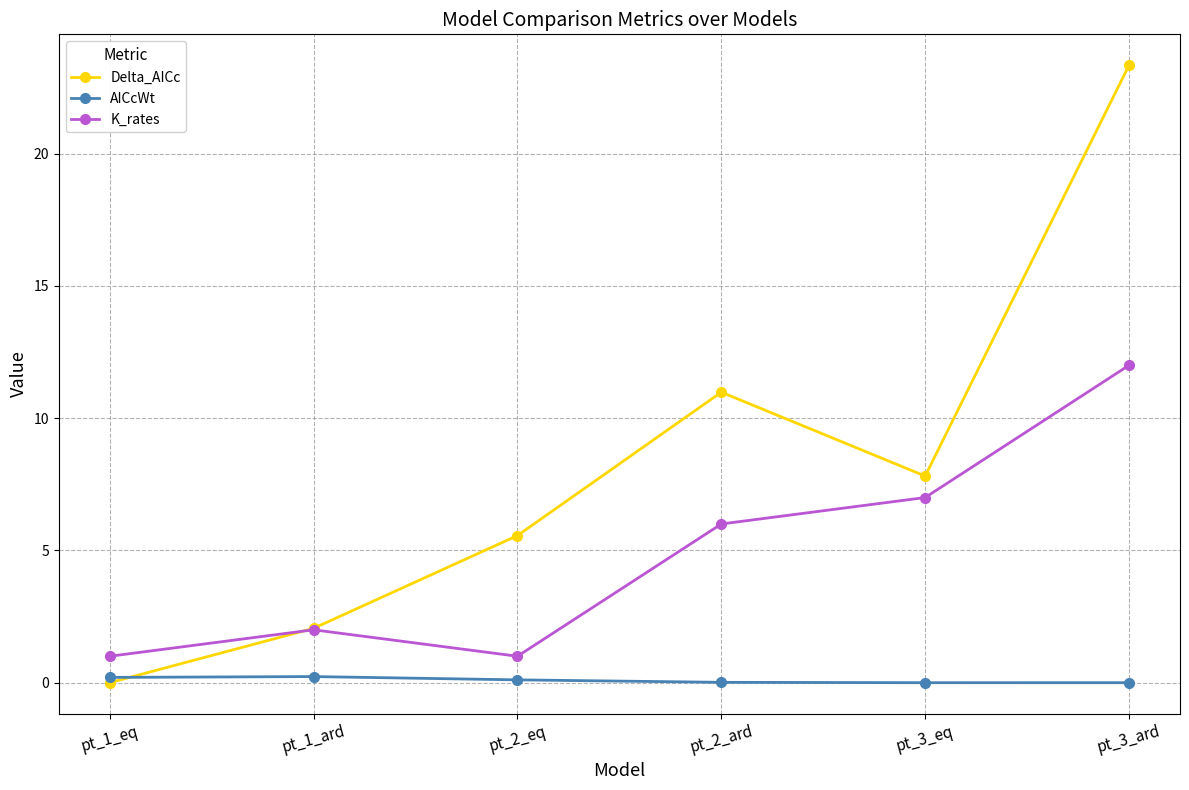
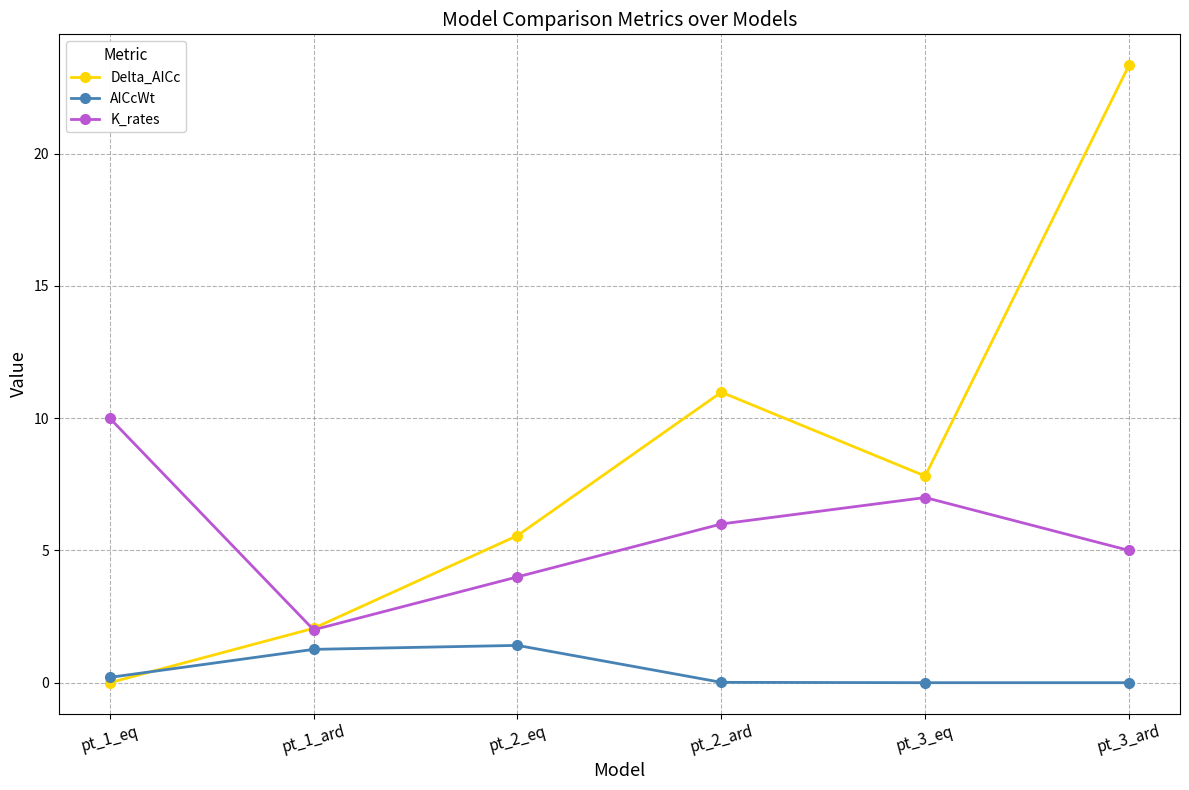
  {
    "Delta_AICc": {
      "pt_1_eq": 0.0,
      "pt_2_eq": 5.6,
      "pt_2_ard": 11.0,
      "pt_3_eq": 7.8,
      "pt_3_ard": 23.3
    },
    "AICcWt": {
      "pt_1_eq": 0.2,
-     "pt_1_ard": 0.2,
-     "pt_2_eq": 0.1,
+     "pt_1_ard": 1.3,
+     "pt_2_eq": 1.4,
      "pt_2_ard": 0.0,
      "pt_3_eq": 0.0,
      "pt_3_ard": 0.0
    },
    "K_rates": {
-     "pt_1_eq": 1,
-     "pt_2_eq": 1,
+     "pt_1_eq": 10,
+     "pt_2_eq": 4,
      "pt_2_ard": 6,
      "pt_3_eq": 7,
-     "pt_3_ard": 12
+     "pt_3_ard": 5
    }
  }
